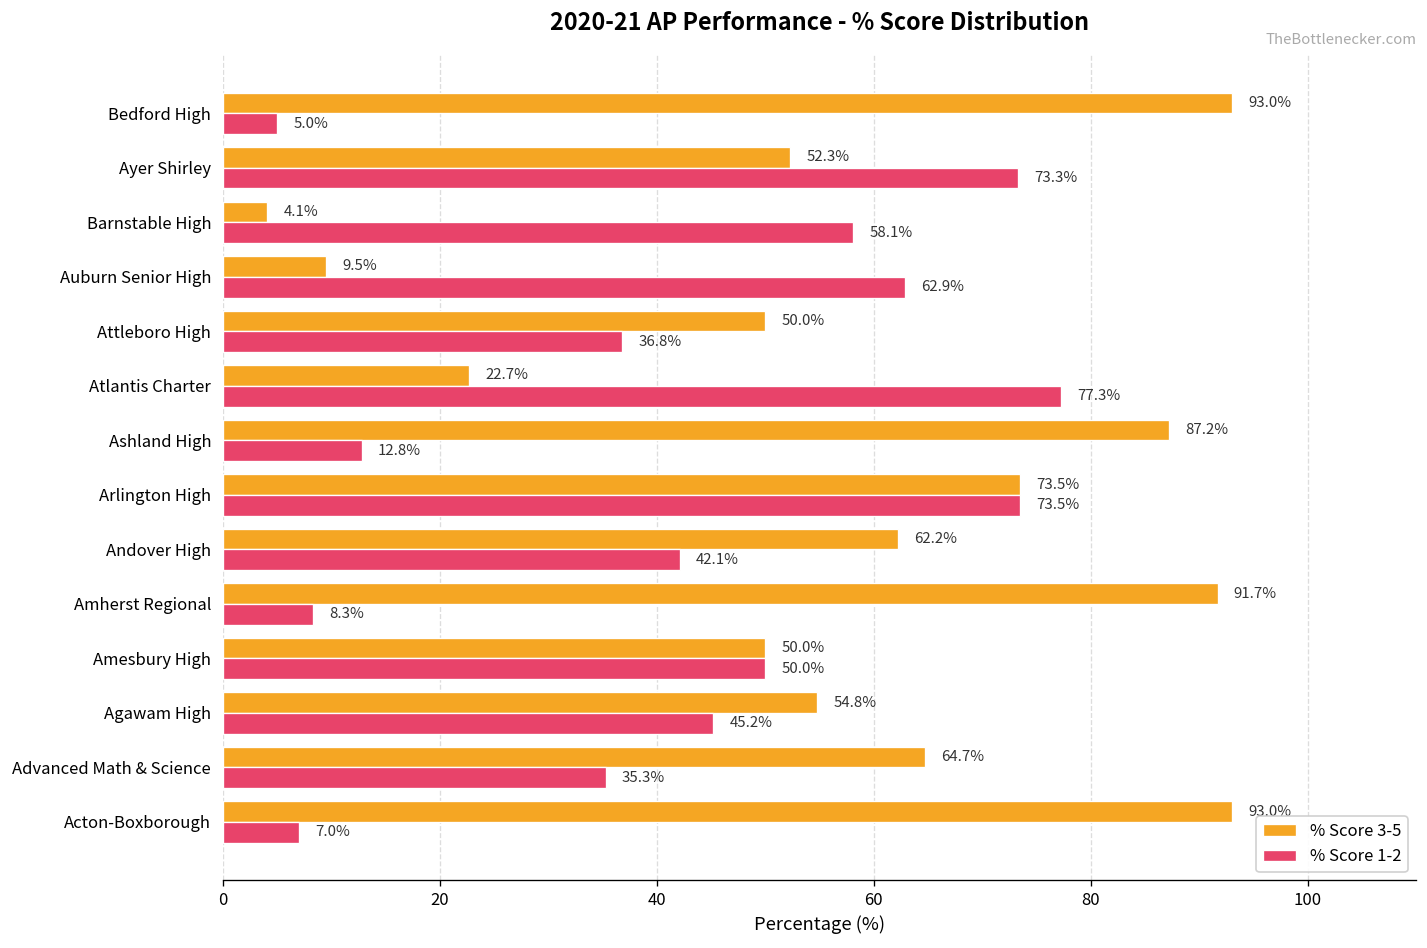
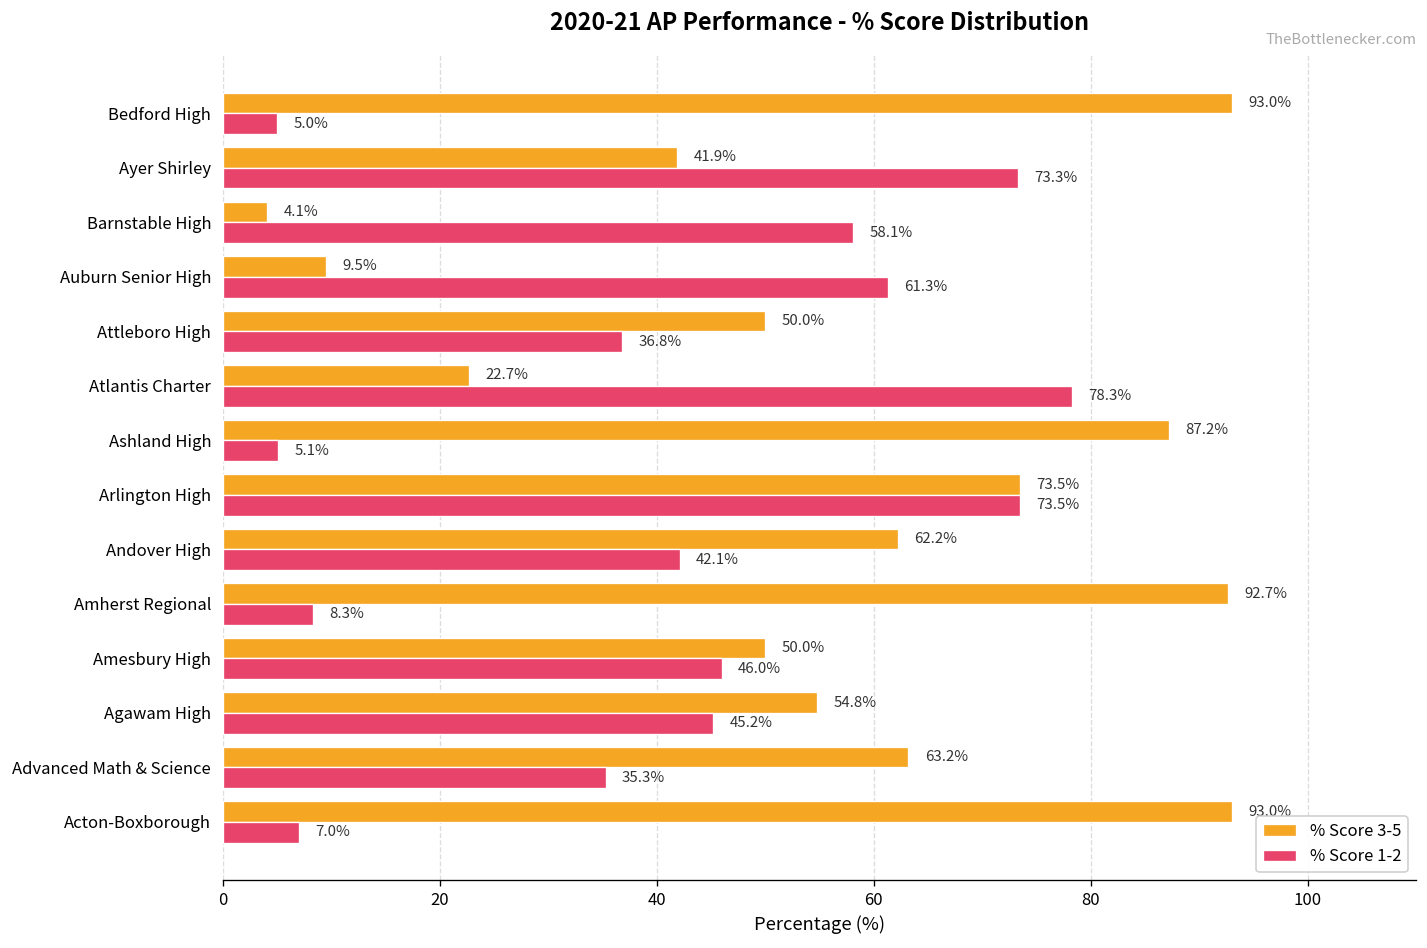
  {
    "% Score 3-5": {
      "Bedford High": "93.0%",
-     "Ayer Shirley": "52.3%",
+     "Ayer Shirley": "41.9%",
      "Barnstable High": "4.1%",
      "Auburn Senior High": "9.5%",
      "Attleboro High": "50.0%",
      "Atlantis Charter": "22.7%",
      "Ashland High": "87.2%",
      "Arlington High": "73.5%",
      "Andover High": "62.2%",
-     "Amherst Regional": "91.7%",
+     "Amherst Regional": "92.7%",
      "Amesbury High": "50.0%",
      "Agawam High": "54.8%",
-     "Advanced Math & Science": "64.7%"
+     "Advanced Math & Science": "63.2%"
    },
    "% Score 1-2": {
      "Bedford High": "5.0%",
      "Ayer Shirley": "73.3%",
      "Barnstable High": "58.1%",
-     "Auburn Senior High": "62.9%",
+     "Auburn Senior High": "61.3%",
      "Attleboro High": "36.8%",
-     "Atlantis Charter": "77.3%",
-     "Ashland High": "12.8%",
+     "Atlantis Charter": "78.3%",
+     "Ashland High": "5.1%",
      "Arlington High": "73.5%",
      "Andover High": "42.1%",
      "Amherst Regional": "8.3%",
-     "Amesbury High": "50.0%",
+     "Amesbury High": "46.0%",
      "Agawam High": "45.2%",
      "Advanced Math & Science": "35.3%",
      "Acton-Boxborough": "7.0%"
    }
  }
